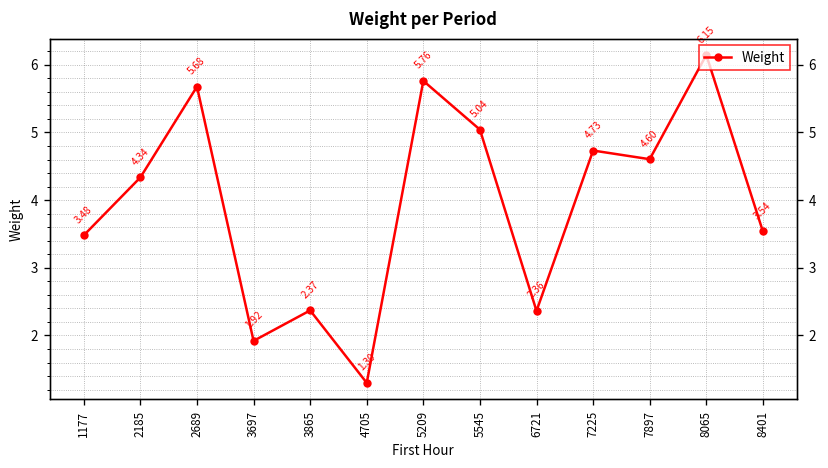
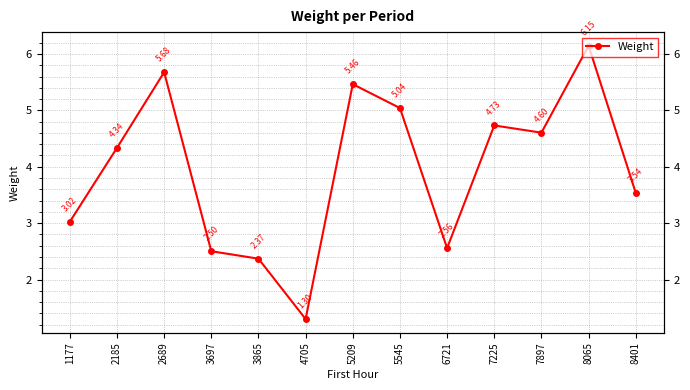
  {
-   "1177": 3.48,
+   "1177": 3.02,
    "2185": 4.34,
    "2689": 5.68,
-   "3697": 1.92,
+   "3697": 2.50,
    "3865": 2.37,
    "4705": 1.30,
-   "5209": 5.76,
+   "5209": 5.46,
    "5545": 5.04,
-   "6721": 2.36,
+   "6721": 2.56,
    "7225": 4.73,
    "7897": 4.60,
    "8401": 3.54
  }
